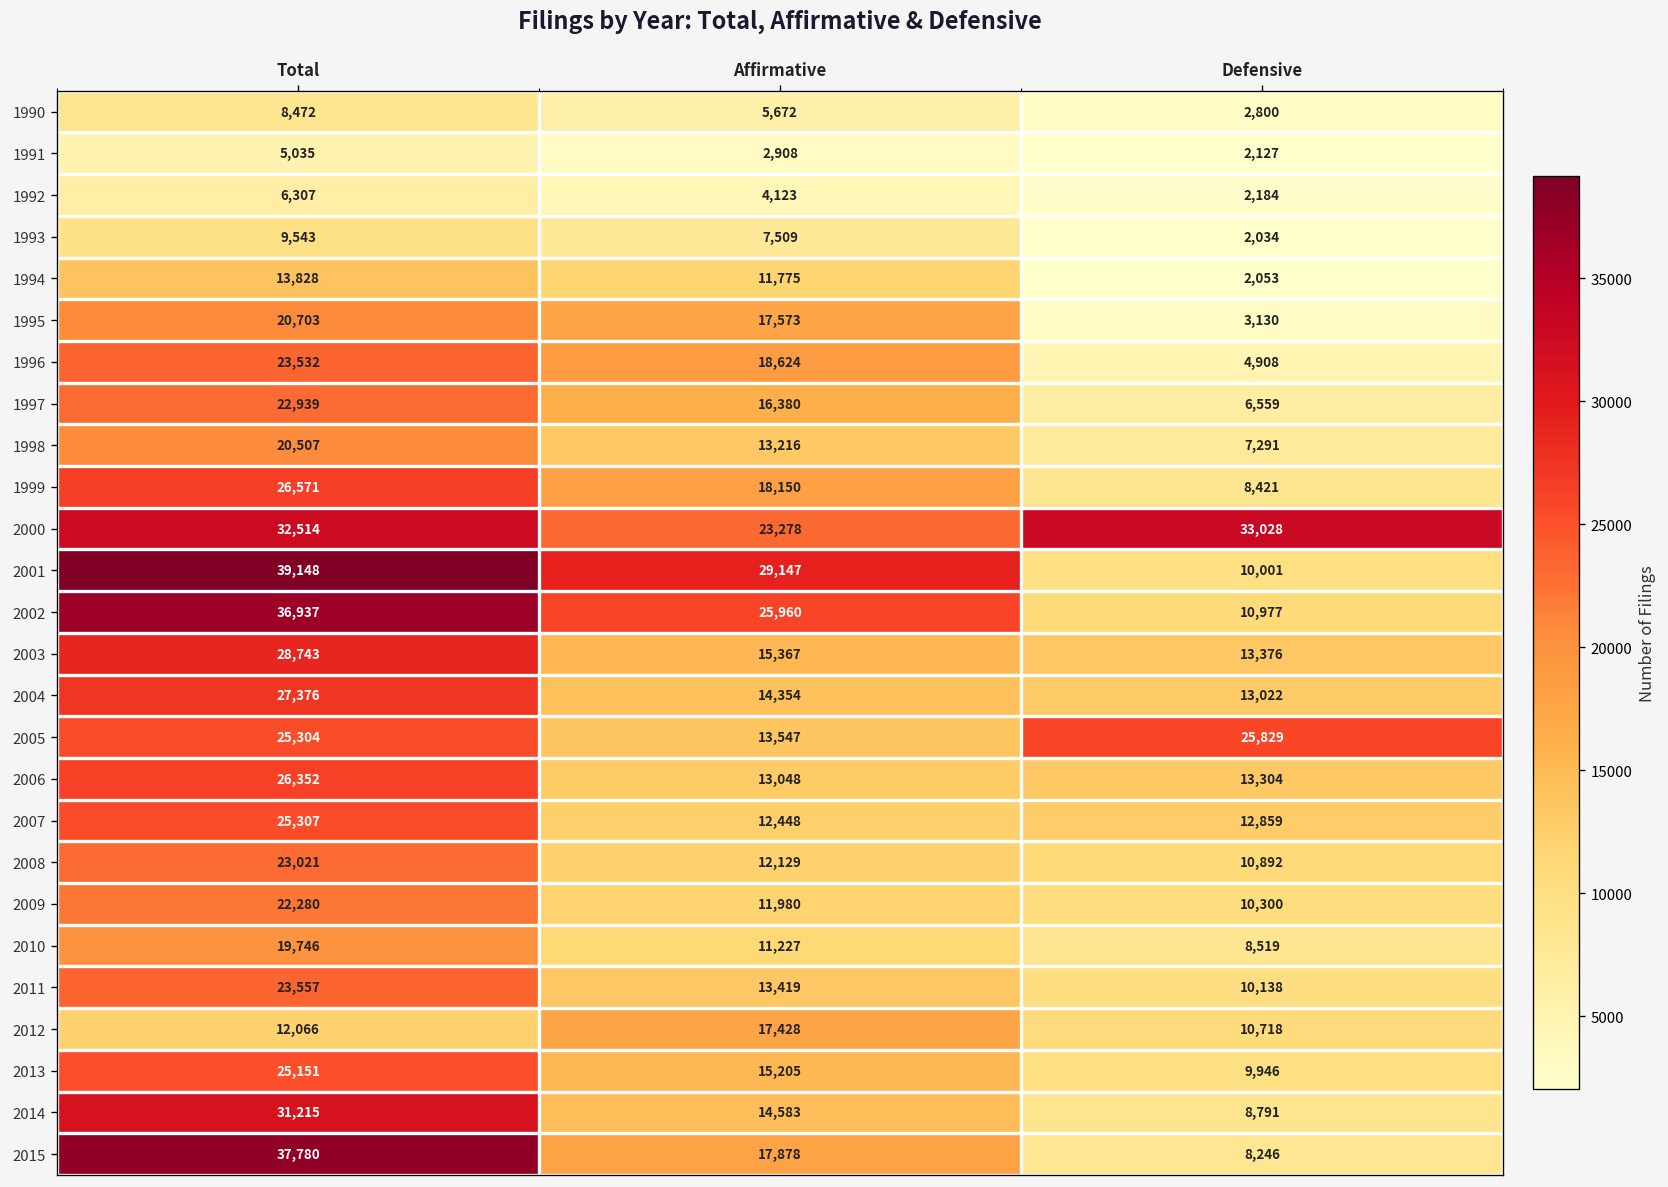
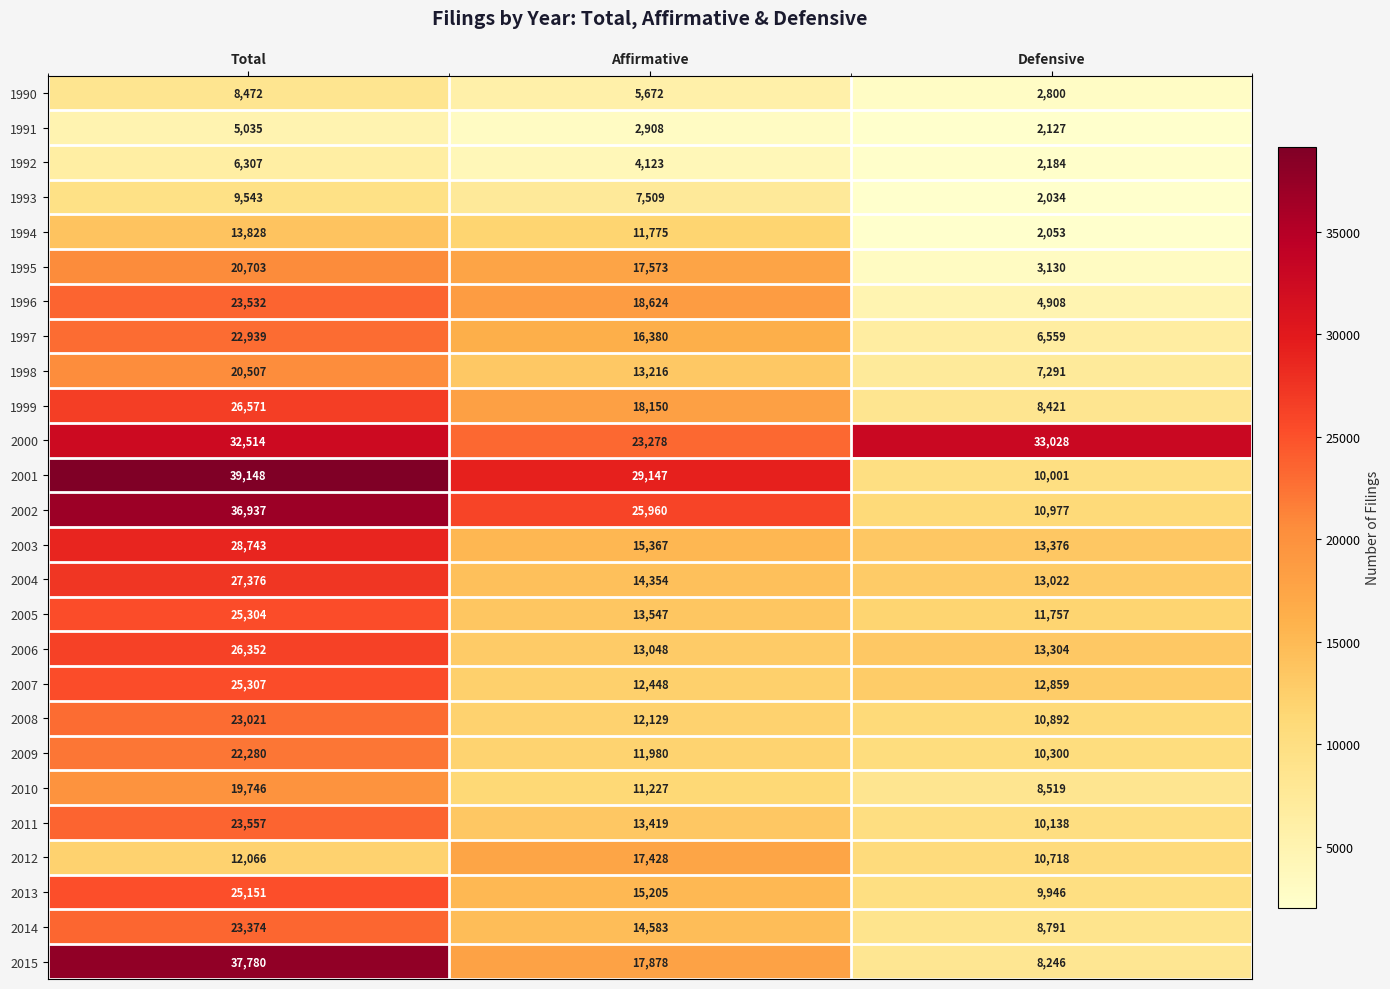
  {
    "1990": {
      "Total": "8,472",
      "Affirmative": "5,672",
      "Defensive": "2,800"
    },
    "1991": {
      "Total": "5,035",
      "Affirmative": "2,908",
      "Defensive": "2,127"
    },
    "1992": {
      "Total": "6,307",
      "Affirmative": "4,123",
      "Defensive": "2,184"
    },
    "1993": {
      "Total": "9,543",
      "Affirmative": "7,509",
      "Defensive": "2,034"
    },
    "1994": {
      "Total": "13,828",
      "Affirmative": "11,775",
      "Defensive": "2,053"
    },
    "1995": {
      "Total": "20,703",
      "Affirmative": "17,573",
      "Defensive": "3,130"
    },
    "1996": {
      "Total": "23,532",
      "Affirmative": "18,624",
      "Defensive": "4,908"
    },
    "1997": {
      "Total": "22,939",
      "Affirmative": "16,380",
      "Defensive": "6,559"
    },
    "1998": {
      "Total": "20,507",
      "Affirmative": "13,216",
      "Defensive": "7,291"
    },
    "1999": {
      "Total": "26,571",
      "Affirmative": "18,150",
      "Defensive": "8,421"
    },
    "2000": {
      "Total": "32,514",
      "Affirmative": "23,278",
      "Defensive": "33,028"
    },
    "2001": {
      "Total": "39,148",
      "Affirmative": "29,147",
      "Defensive": "10,001"
    },
    "2002": {
      "Total": "36,937",
      "Affirmative": "25,960",
      "Defensive": "10,977"
    },
    "2003": {
      "Total": "28,743",
      "Affirmative": "15,367",
      "Defensive": "13,376"
    },
    "2004": {
      "Total": "27,376",
      "Affirmative": "14,354",
      "Defensive": "13,022"
    },
    "2005": {
      "Total": "25,304",
      "Affirmative": "13,547",
-     "Defensive": "25,829"
+     "Defensive": "11,757"
    },
    "2006": {
      "Total": "26,352",
      "Affirmative": "13,048",
      "Defensive": "13,304"
    },
    "2007": {
      "Total": "25,307",
      "Affirmative": "12,448",
      "Defensive": "12,859"
    },
    "2008": {
      "Total": "23,021",
      "Affirmative": "12,129",
      "Defensive": "10,892"
    },
    "2009": {
      "Total": "22,280",
      "Affirmative": "11,980",
      "Defensive": "10,300"
    },
    "2010": {
      "Total": "19,746",
      "Affirmative": "11,227",
      "Defensive": "8,519"
    },
    "2011": {
      "Total": "23,557",
      "Affirmative": "13,419",
      "Defensive": "10,138"
    },
    "2012": {
      "Total": "12,066",
      "Affirmative": "17,428",
      "Defensive": "10,718"
    },
    "2013": {
      "Total": "25,151",
      "Affirmative": "15,205",
      "Defensive": "9,946"
    },
    "2014": {
-     "Total": "31,215",
+     "Total": "23,374",
      "Affirmative": "14,583",
      "Defensive": "8,791"
    },
    "2015": {
      "Total": "37,780",
      "Affirmative": "17,878",
      "Defensive": "8,246"
    }
  }
